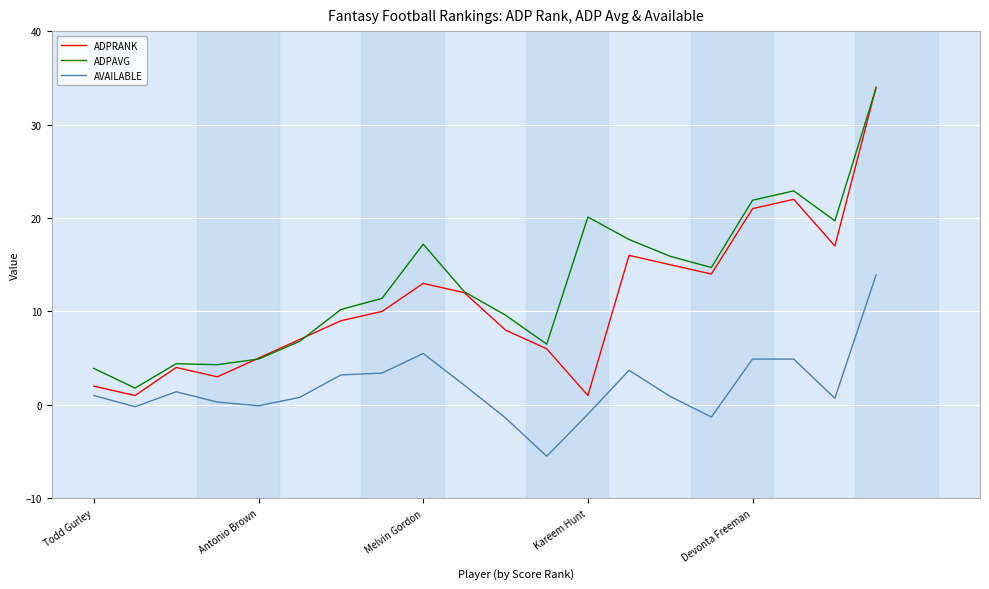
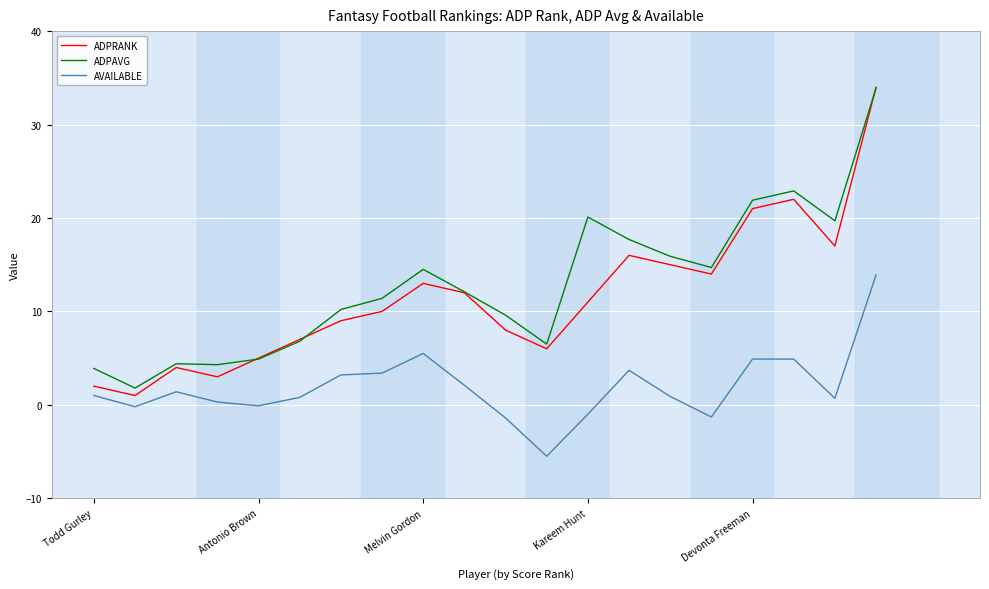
  {
    "ADPRANK": {
      "Todd Gurley": 2,
      "Melvin Gordon": 13,
-     "Kareem Hunt": 1,
+     "Kareem Hunt": 11,
      "Devonta Freeman": 21
    },
    "ADPAVG": {
      "Todd Gurley": 4,
-     "Melvin Gordon": 17,
+     "Melvin Gordon": 15,
      "Kareem Hunt": 20,
      "Devonta Freeman": 22
    },
    "AVAILABLE": {
      "Todd Gurley": 1,
      "Antonio Brown": 0,
      "Melvin Gordon": 6,
      "Kareem Hunt": -1,
      "Devonta Freeman": 5
    }
  }
